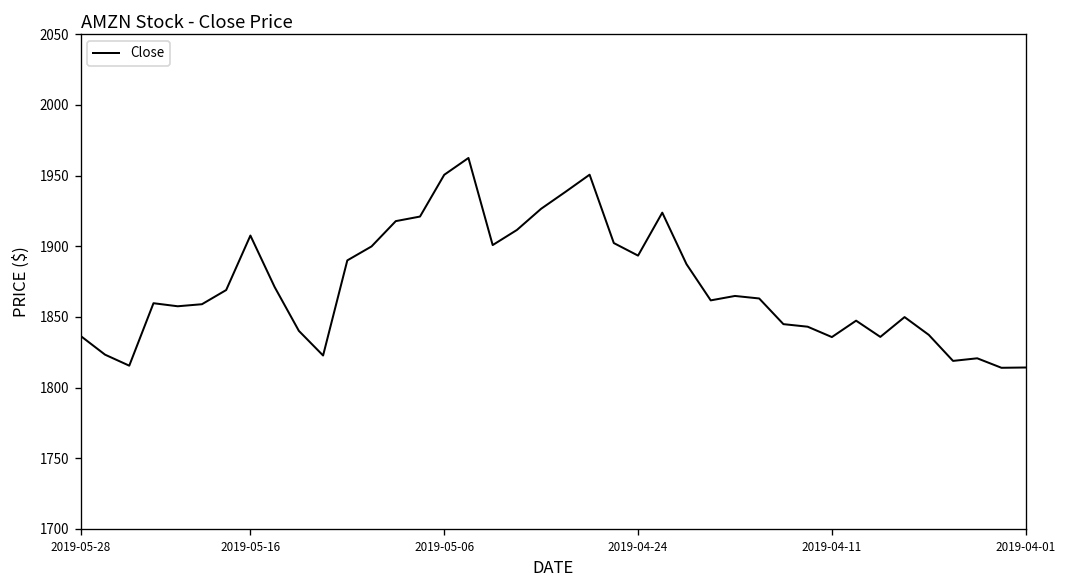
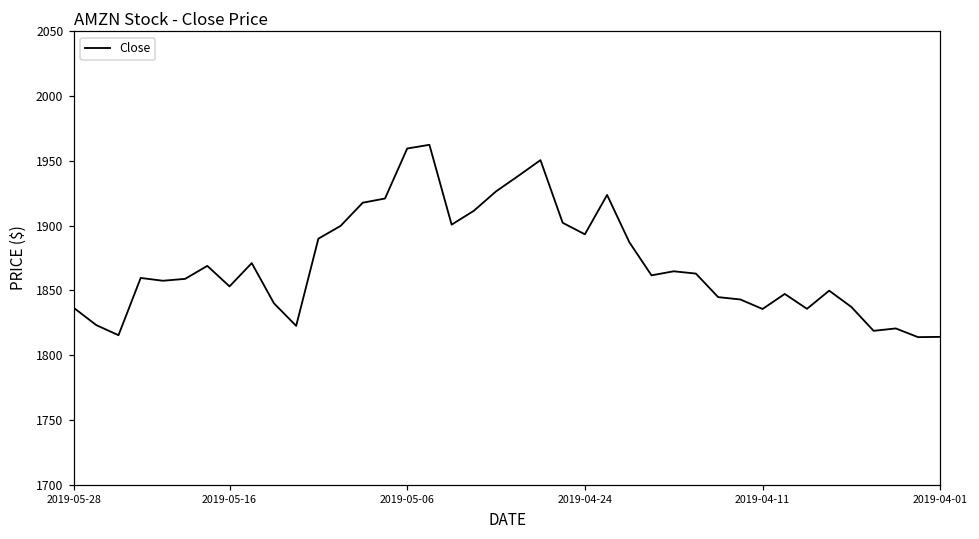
  {
    "2019-05-28": 1836,
-   "2019-05-16": 1908,
-   "2019-05-06": 1951,
+   "2019-05-16": 1853,
+   "2019-05-06": 1960,
    "2019-04-24": 1893,
    "2019-04-11": 1836,
    "2019-04-01": 1814
  }
